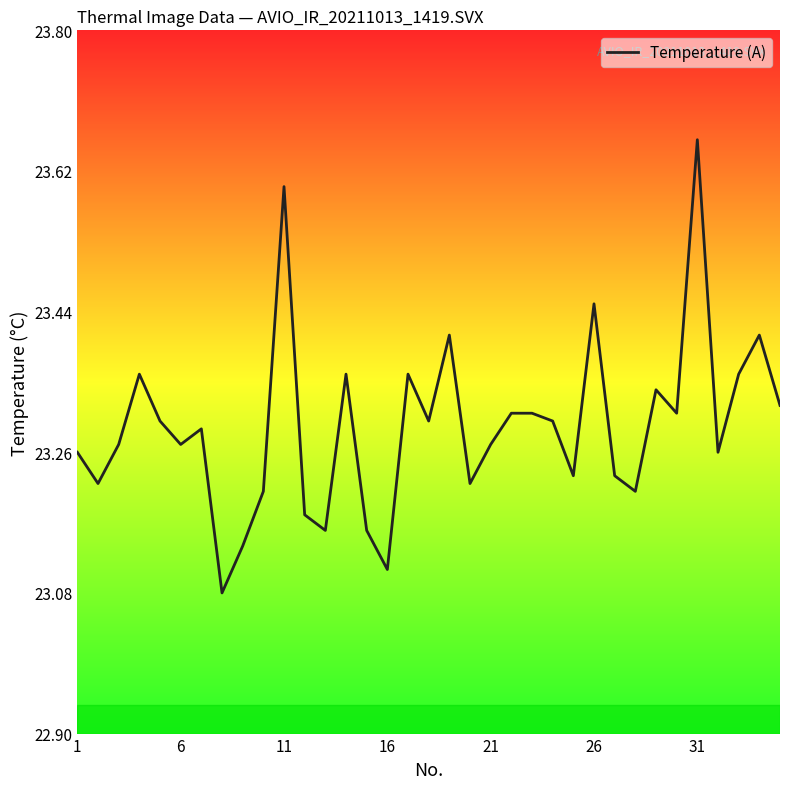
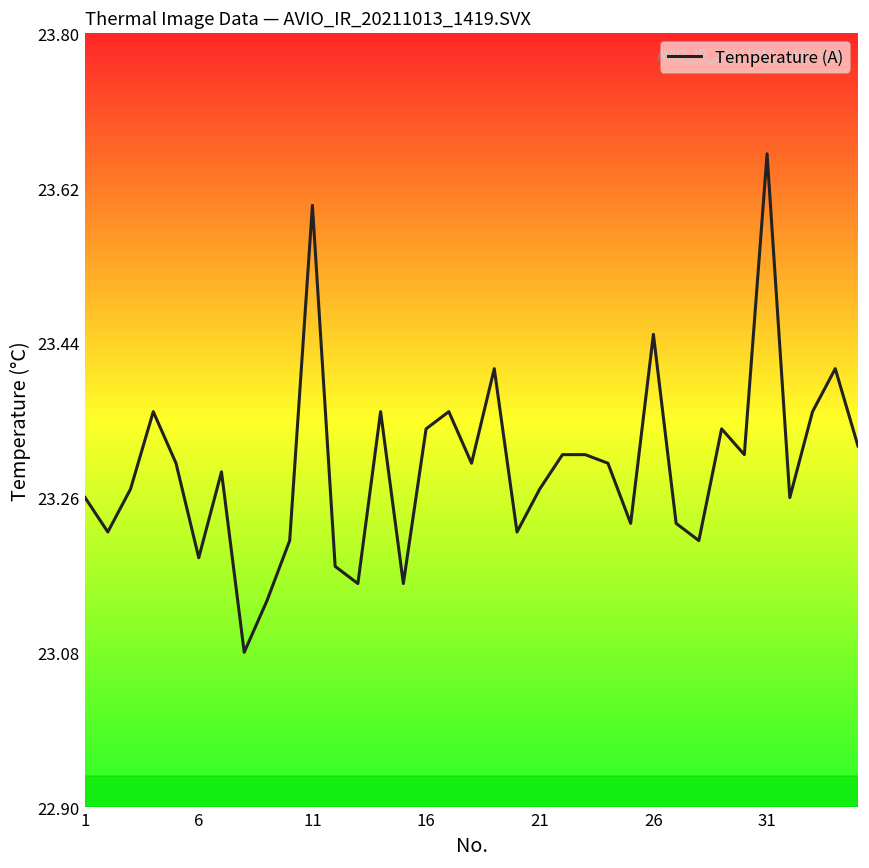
  {
    "1": 23.26,
-   "6": 23.27,
+   "6": 23.19,
    "11": 23.60,
-   "16": 23.11,
+   "16": 23.34,
    "21": 23.27,
    "26": 23.45,
    "31": 23.66
  }
